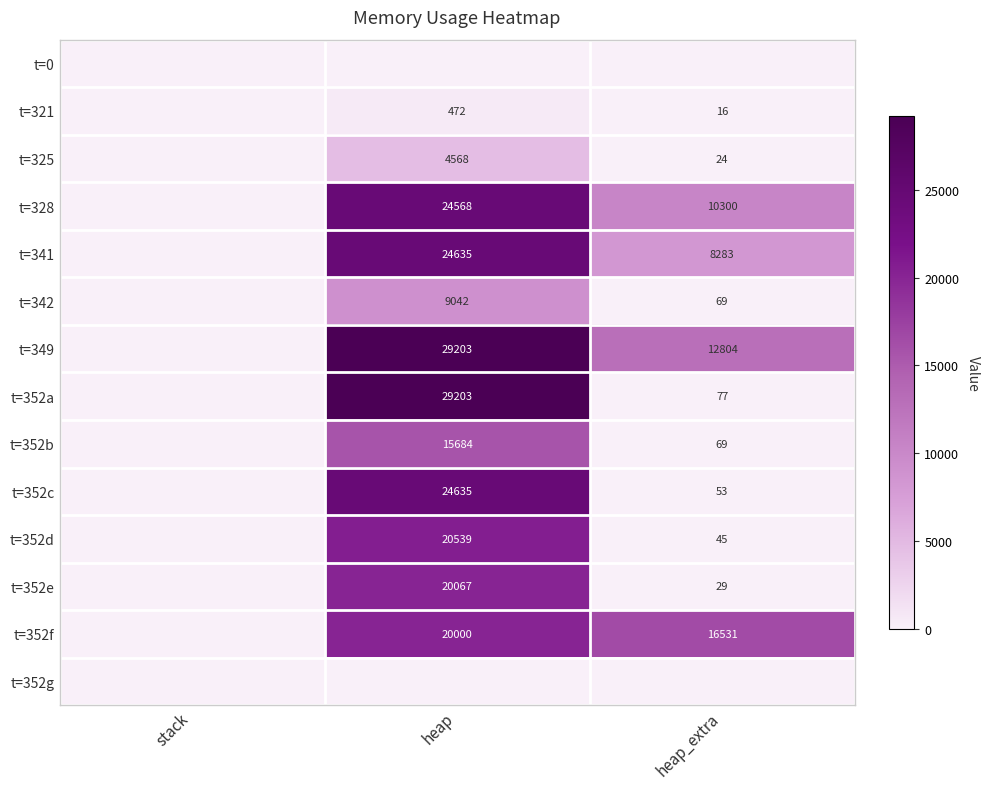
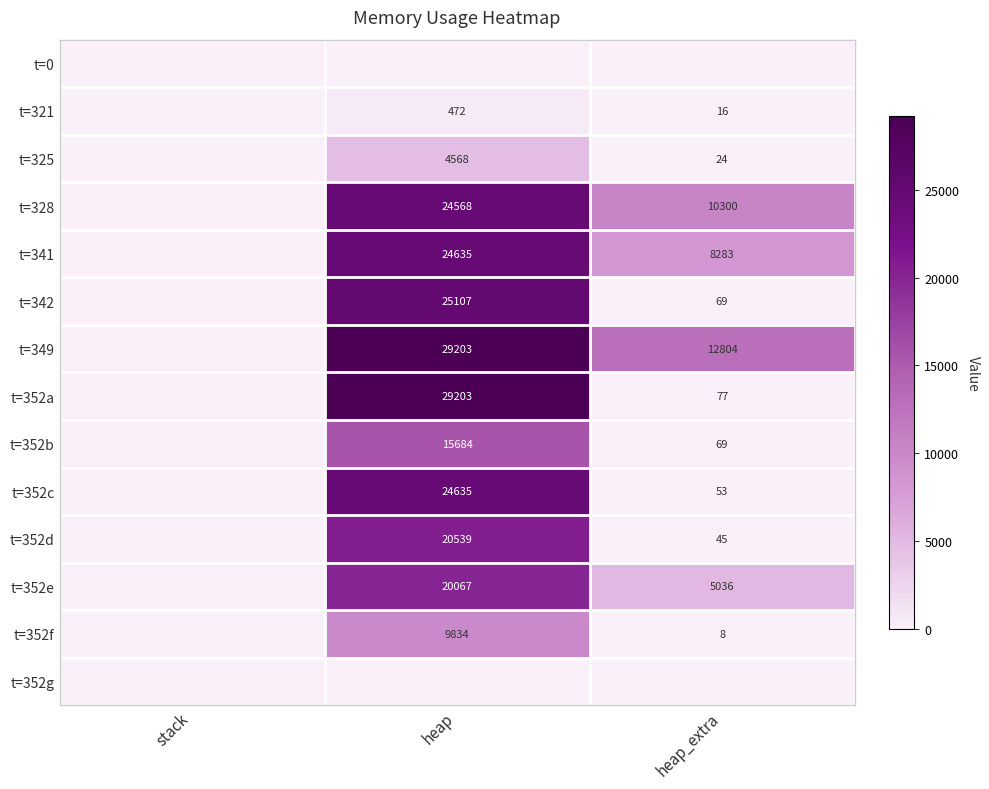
  {
    "t=321": {
      "heap": 472,
      "heap_extra": 16
    },
    "t=325": {
      "heap": 4568,
      "heap_extra": 24
    },
    "t=328": {
      "heap": 24568,
      "heap_extra": 10300
    },
    "t=341": {
      "heap": 24635,
      "heap_extra": 8283
    },
    "t=342": {
-     "heap": 9042,
+     "heap": 25107,
      "heap_extra": 69
    },
    "t=349": {
      "heap": 29203,
      "heap_extra": 12804
    },
    "t=352a": {
      "heap": 29203,
      "heap_extra": 77
    },
    "t=352b": {
      "heap": 15684,
      "heap_extra": 69
    },
    "t=352c": {
      "heap": 24635,
      "heap_extra": 53
    },
    "t=352d": {
      "heap": 20539,
      "heap_extra": 45
    },
    "t=352e": {
      "heap": 20067,
-     "heap_extra": 29
+     "heap_extra": 5036
    },
    "t=352f": {
-     "heap": 20000,
-     "heap_extra": 16531
+     "heap": 9834,
+     "heap_extra": 8
    }
  }
